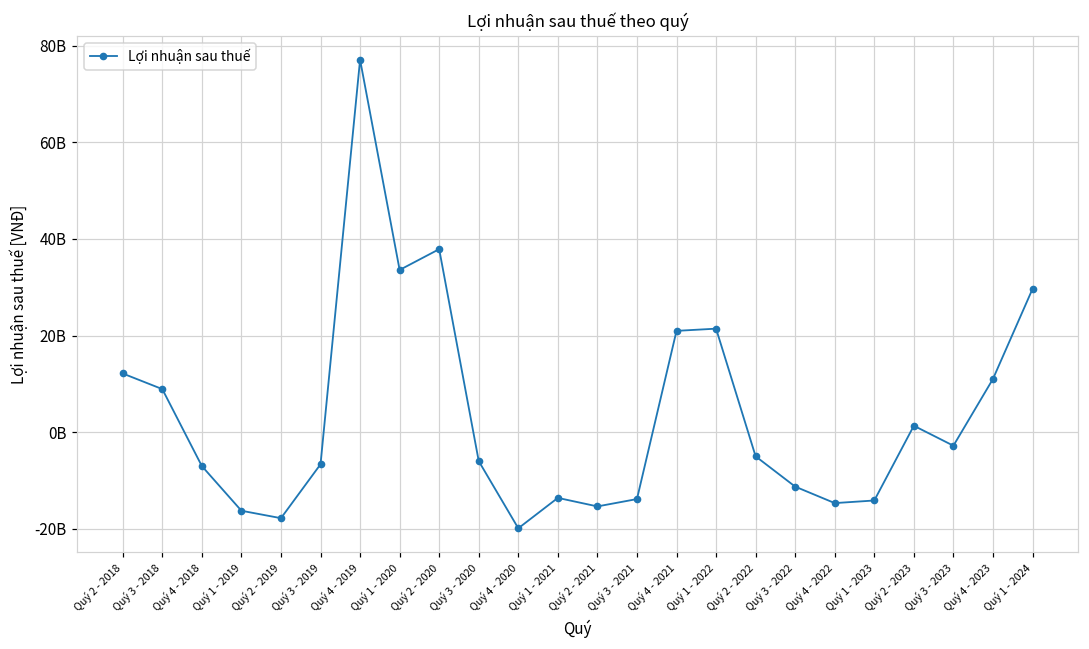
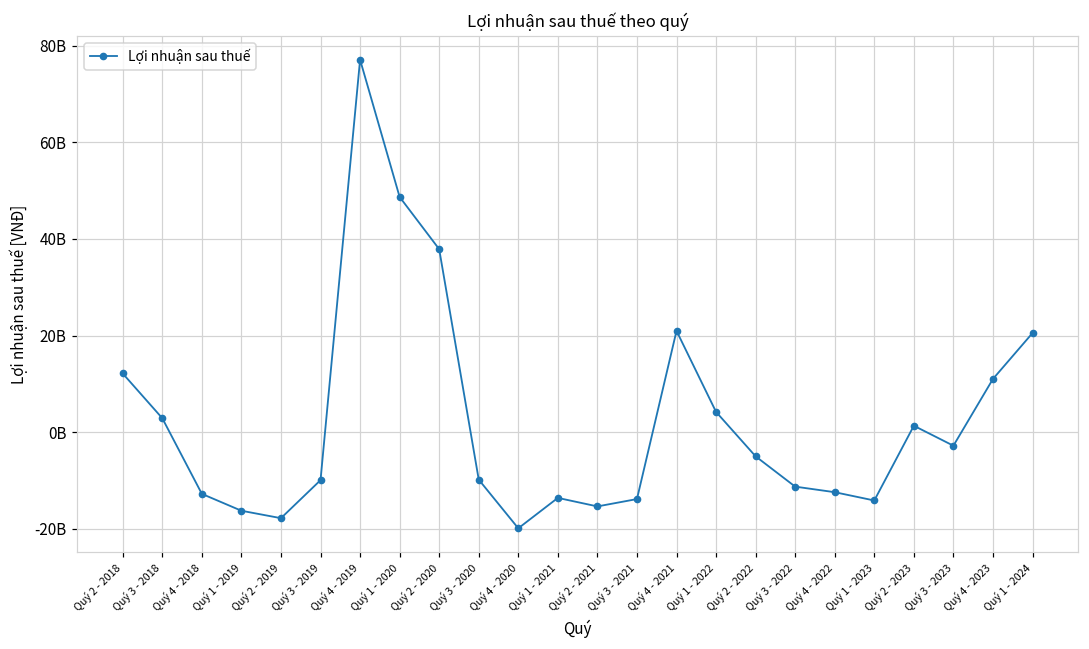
  {
    "Quý 2 - 2018": 12000000000,
-   "Quý 3 - 2018": 9000000000,
-   "Quý 4 - 2018": -7000000000,
+   "Quý 3 - 2018": 3000000000,
+   "Quý 4 - 2018": -13000000000,
    "Quý 1 - 2019": -16000000000,
    "Quý 2 - 2019": -18000000000,
-   "Quý 3 - 2019": -7000000000,
+   "Quý 3 - 2019": -10000000000,
    "Quý 4 - 2019": 77000000000,
-   "Quý 1 - 2020": 34000000000,
+   "Quý 1 - 2020": 49000000000,
    "Quý 2 - 2020": 38000000000,
-   "Quý 3 - 2020": -6000000000,
+   "Quý 3 - 2020": -10000000000,
    "Quý 4 - 2020": -20000000000,
    "Quý 1 - 2021": -14000000000,
    "Quý 2 - 2021": -15000000000,
    "Quý 3 - 2021": -14000000000,
    "Quý 4 - 2021": 21000000000,
-   "Quý 1 - 2022": 21000000000,
+   "Quý 1 - 2022": 4000000000,
    "Quý 2 - 2022": -5000000000,
    "Quý 3 - 2022": -11000000000,
-   "Quý 4 - 2022": -15000000000,
+   "Quý 4 - 2022": -12000000000,
    "Quý 1 - 2023": -14000000000,
    "Quý 2 - 2023": 1000000000,
    "Quý 3 - 2023": -3000000000,
    "Quý 4 - 2023": 11000000000,
-   "Quý 1 - 2024": 30000000000
+   "Quý 1 - 2024": 21000000000
  }
